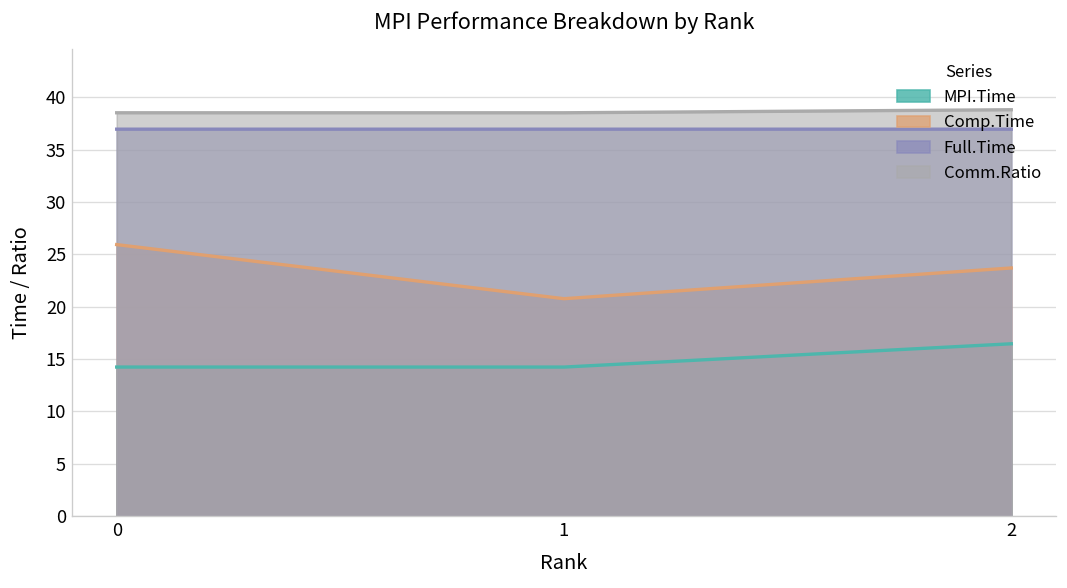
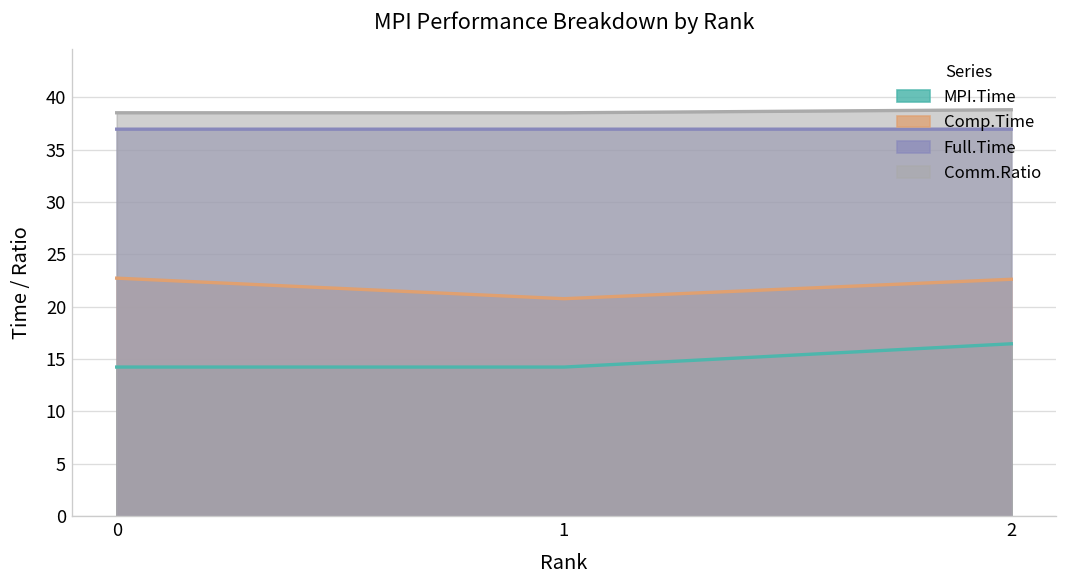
  {
    "MPI.Time": {
      "0": 14,
      "1": 14,
      "2": 16
    },
    "Comp.Time": {
-     "0": 26,
+     "0": 23,
      "1": 21,
-     "2": 24
+     "2": 23
    }
  }
